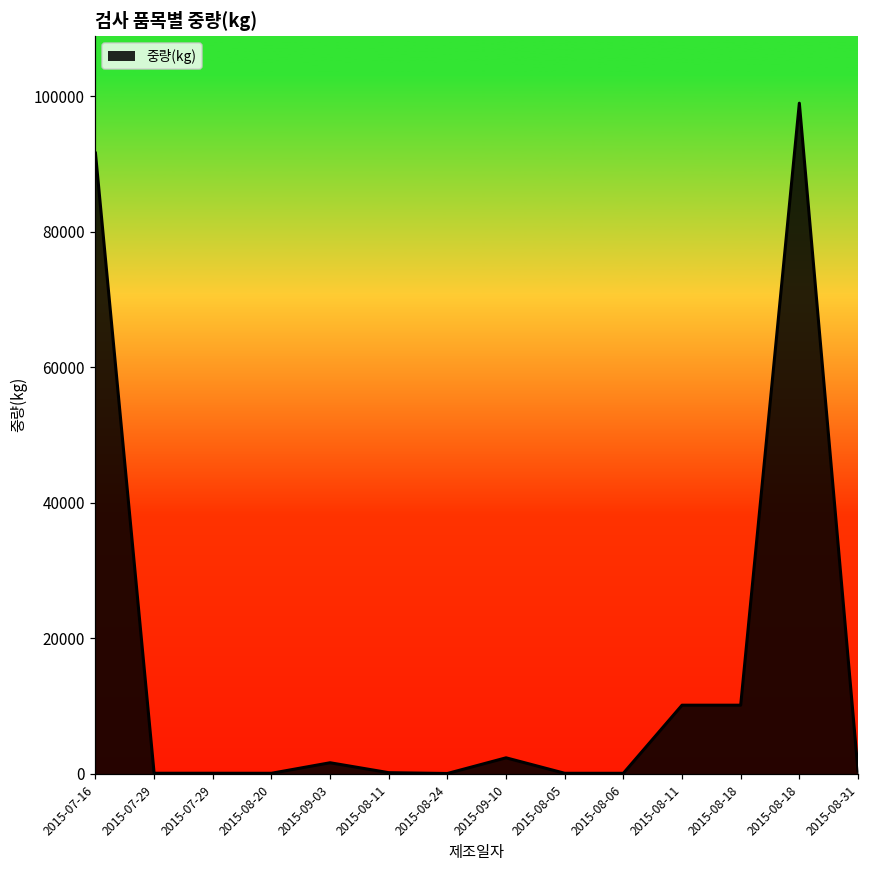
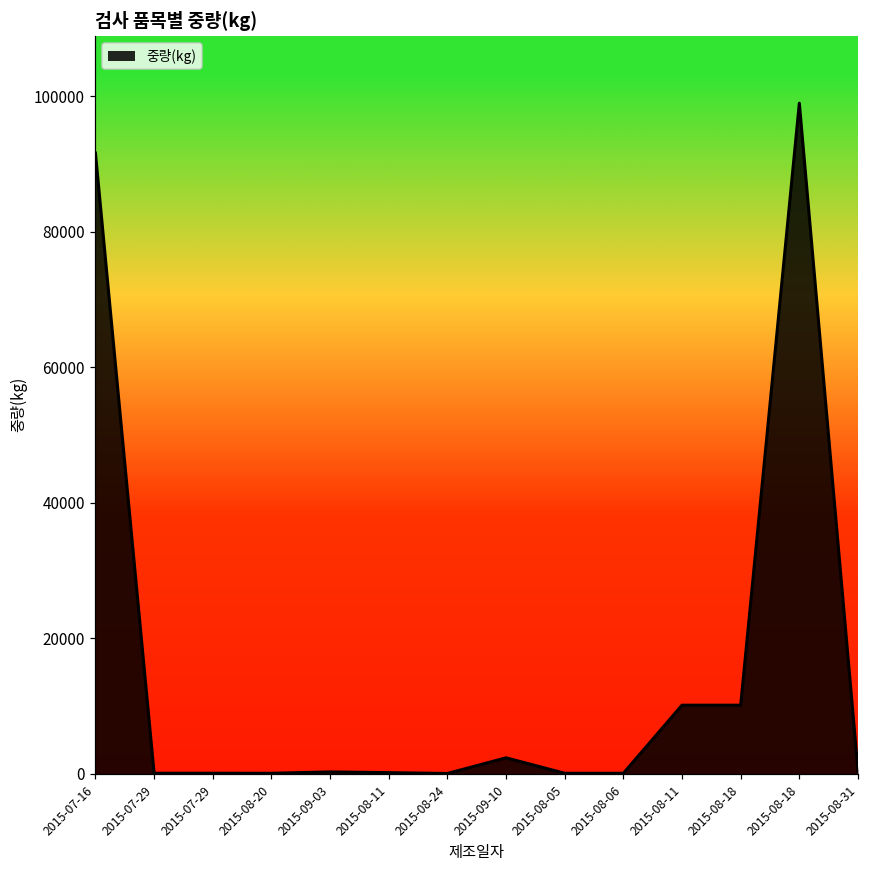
  {
    "2015-07-16": 92000,
    "2015-08-20": 0,
-   "2015-09-03": 2000,
+   "2015-09-03": 0,
    "2015-08-24": 0,
    "2015-09-10": 2000,
    "2015-08-05": 0,
    "2015-08-06": 0,
    "2015-08-31": 0
  }
